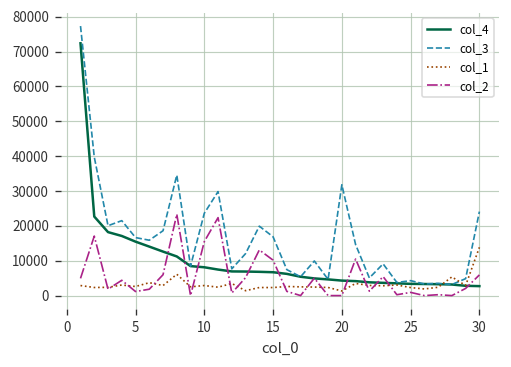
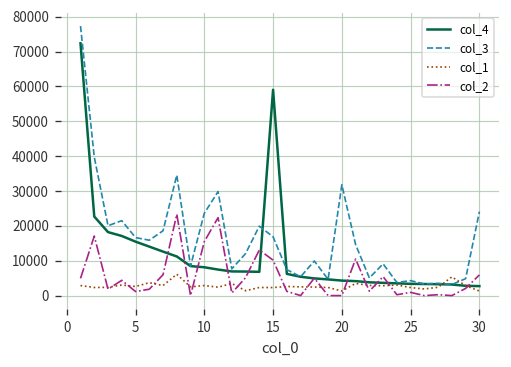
  {
    "col_4": {
      "5": 15000,
      "10": 8000,
-     "15": 7000,
+     "15": 59000,
      "20": 4000,
      "25": 3000,
      "30": 3000
    },
    "col_3": {
      "5": 17000,
      "10": 24000,
      "15": 17000,
      "20": 32000,
      "25": 4000,
      "30": 24000
    },
    "col_1": {
      "5": 3000,
      "10": 3000,
      "15": 2000,
      "20": 1000,
      "25": 2000,
-     "30": 14000
+     "30": 1000
    },
    "col_2": {
      "5": 1000,
      "10": 15000,
      "15": 10000,
      "20": 0,
      "25": 1000,
      "30": 6000
    }
  }
